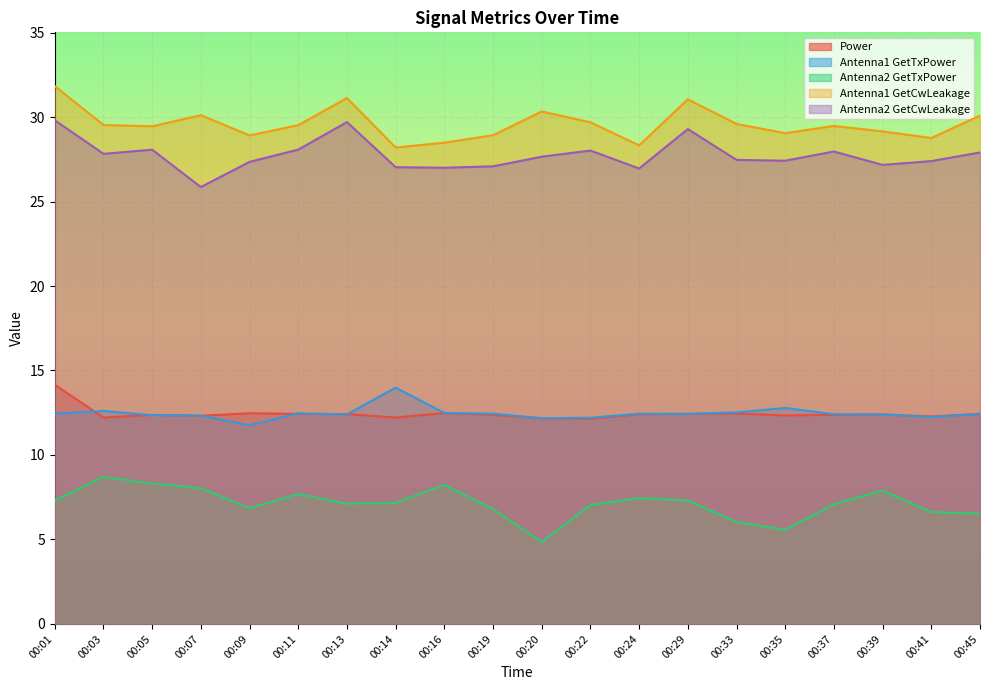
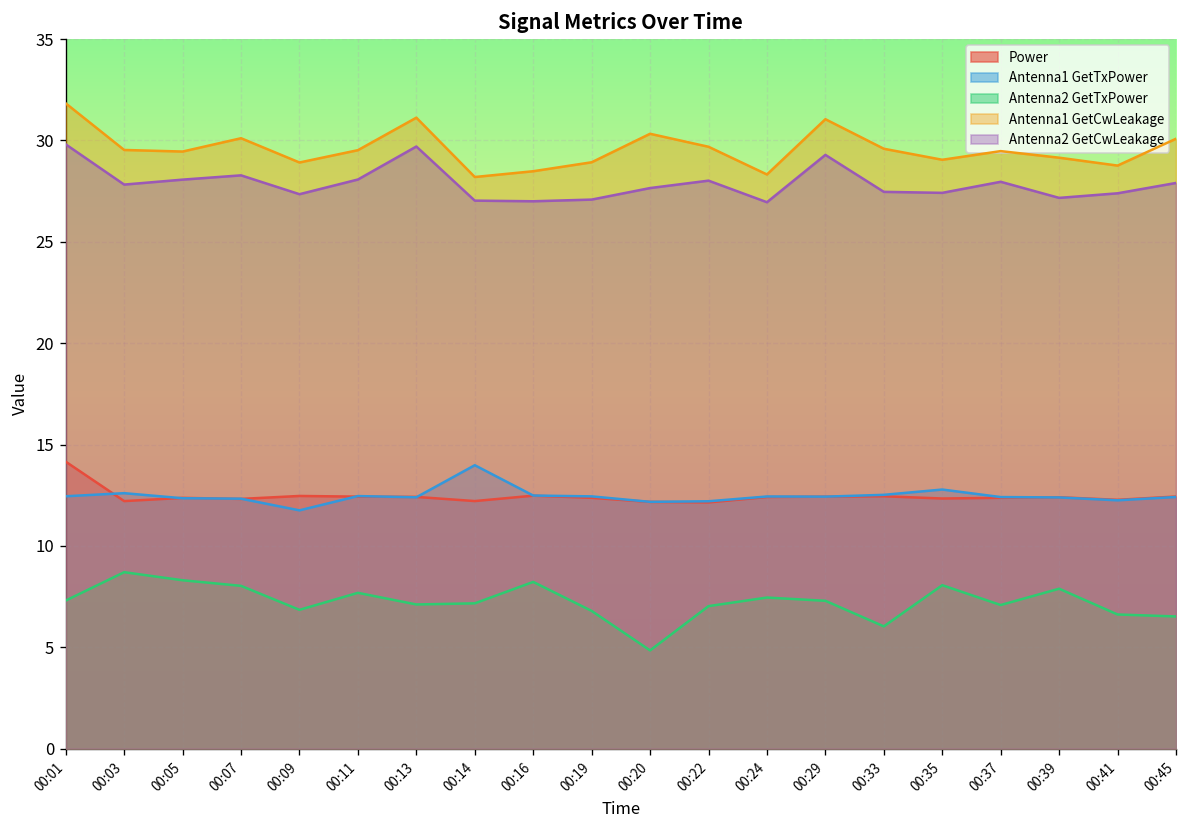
  {
    "Power": {
      "00:01": 14.2,
      "00:03": 12.2,
      "00:09": 12.5,
      "00:14": 12.2,
      "00:35": 12.3
    },
    "Antenna1 GetTxPower": {
      "00:01": 12.5,
      "00:03": 12.6,
      "00:09": 11.8,
      "00:14": 14.0,
      "00:35": 12.8
    },
    "Antenna2 GetTxPower": {
      "00:01": 7.3,
      "00:03": 8.7,
      "00:05": 8.3,
      "00:07": 8.0,
      "00:09": 6.9,
      "00:11": 7.7,
      "00:13": 7.1,
      "00:14": 7.2,
      "00:16": 8.2,
      "00:19": 6.8,
      "00:20": 4.8,
      "00:22": 7.0,
      "00:24": 7.5,
      "00:29": 7.3,
      "00:33": 6.0,
-     "00:35": 5.6,
+     "00:35": 8.1,
      "00:37": 7.1,
      "00:39": 7.9,
      "00:41": 6.6,
      "00:45": 6.5
    },
    "Antenna1 GetCwLeakage": {
      "00:01": 31.8,
      "00:03": 29.5,
      "00:05": 29.5,
      "00:07": 30.1,
      "00:09": 28.9,
      "00:11": 29.5,
      "00:13": 31.1,
      "00:14": 28.2,
      "00:16": 28.5,
      "00:19": 28.9,
      "00:20": 30.3,
      "00:22": 29.7,
      "00:24": 28.3,
      "00:29": 31.0,
      "00:33": 29.6,
      "00:35": 29.0,
      "00:37": 29.5,
      "00:39": 29.2,
      "00:41": 28.8,
      "00:45": 30.1
    },
    "Antenna2 GetCwLeakage": {
      "00:01": 29.8,
      "00:03": 27.8,
      "00:05": 28.1,
-     "00:07": 25.9,
+     "00:07": 28.3,
      "00:09": 27.4,
      "00:11": 28.1,
      "00:13": 29.7,
      "00:14": 27.0,
      "00:16": 27.0,
      "00:19": 27.1,
      "00:20": 27.7,
      "00:22": 28.0,
      "00:24": 27.0,
      "00:29": 29.3,
      "00:33": 27.5,
      "00:35": 27.4,
      "00:37": 28.0,
      "00:39": 27.2,
      "00:41": 27.4,
      "00:45": 27.9
    }
  }
